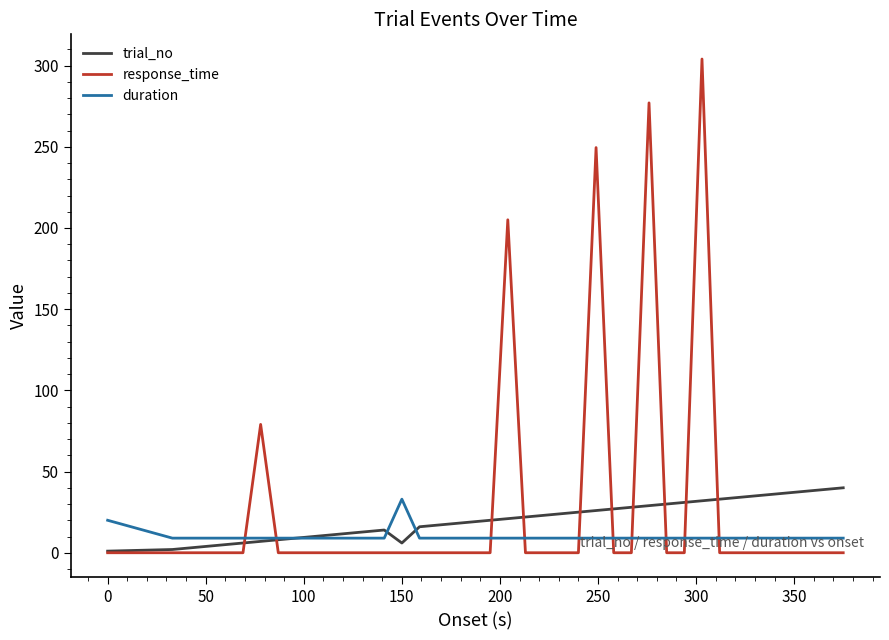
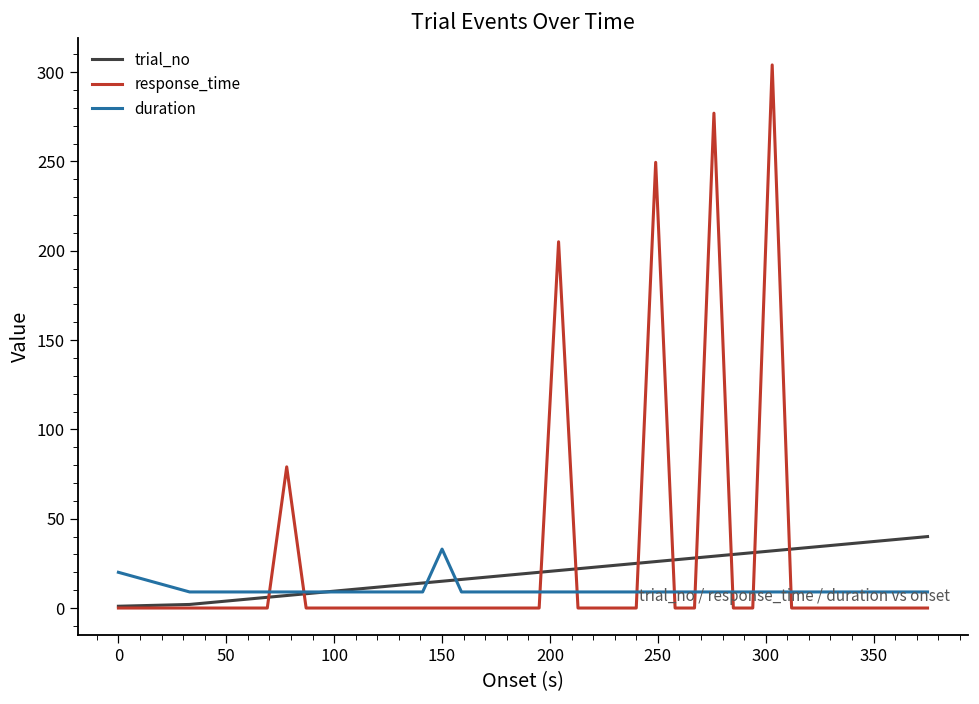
  {
    "trial_no": {
-     "150": 6
+     "150": 15
    },
    "response_time": {
      "150": 0
    },
    "duration": {
      "0": 20,
      "150": 33
    }
  }
